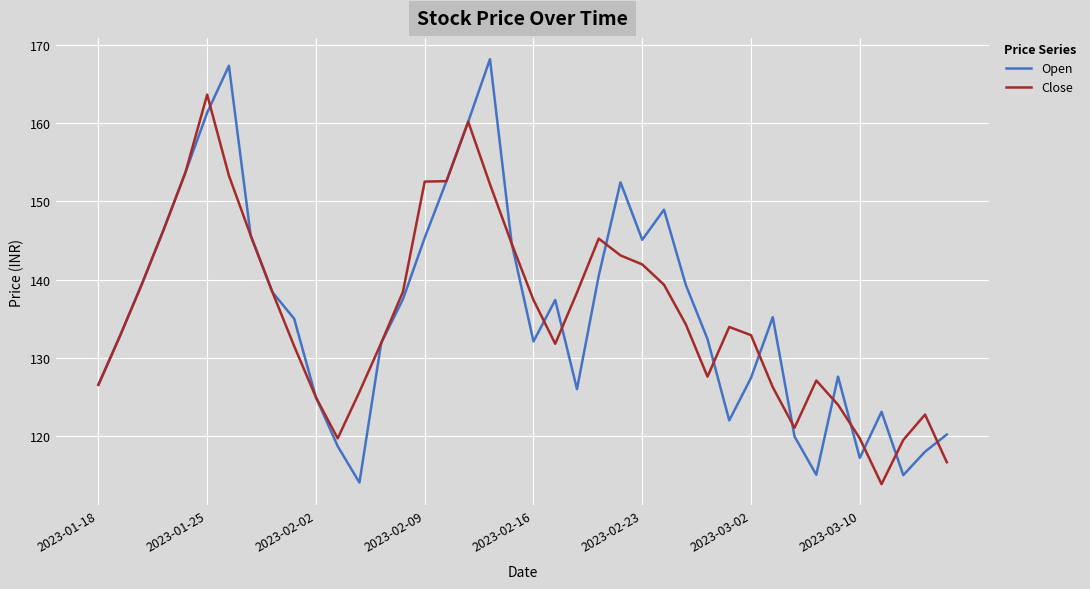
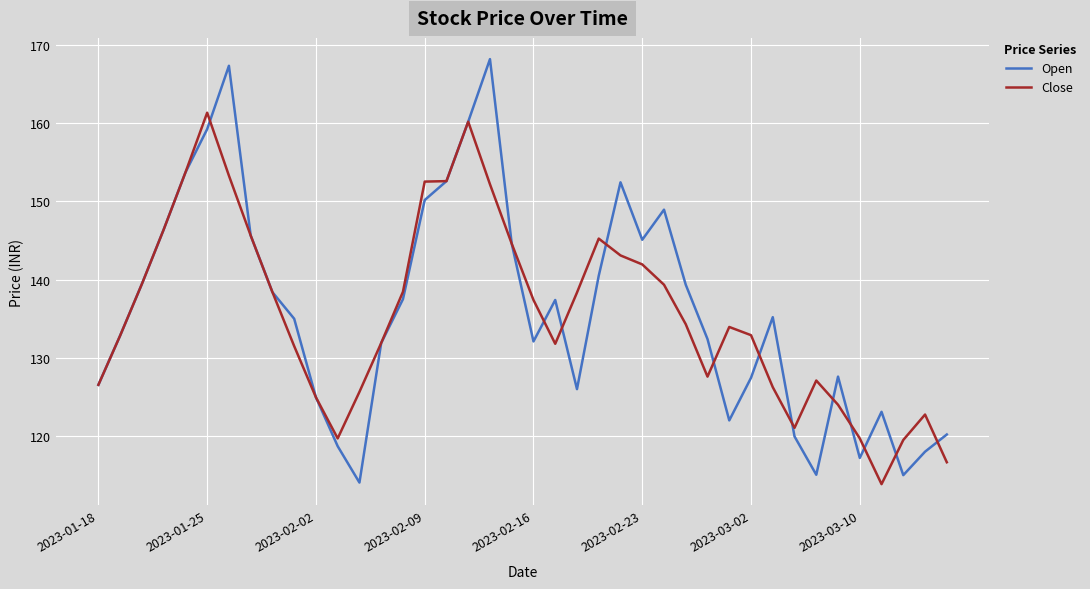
  {
    "Open": {
-     "2023-01-25": 161,
-     "2023-02-09": 145,
+     "2023-01-25": 159,
+     "2023-02-09": 150,
      "2023-02-16": 132,
      "2023-02-23": 145,
      "2023-03-02": 127,
      "2023-03-10": 117
    },
    "Close": {
-     "2023-01-25": 164,
+     "2023-01-25": 161,
      "2023-02-09": 153,
      "2023-02-16": 137,
      "2023-02-23": 142,
      "2023-03-02": 133,
      "2023-03-10": 120
    }
  }
